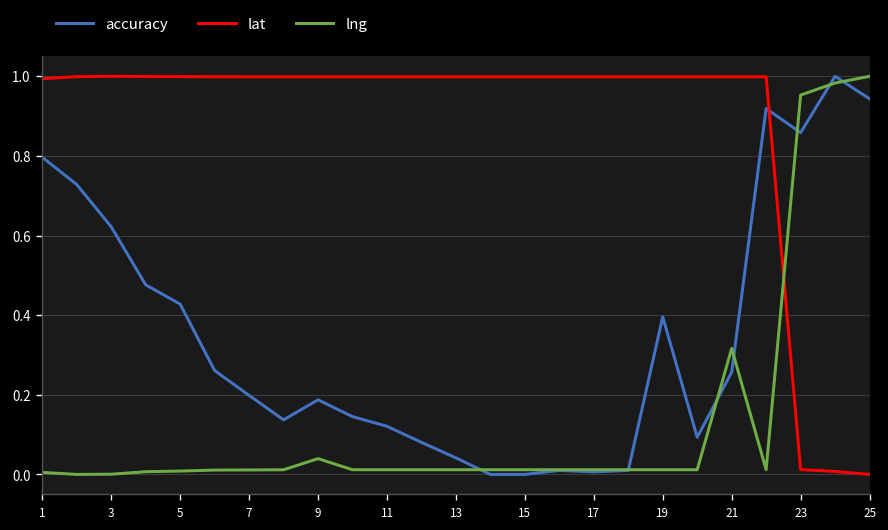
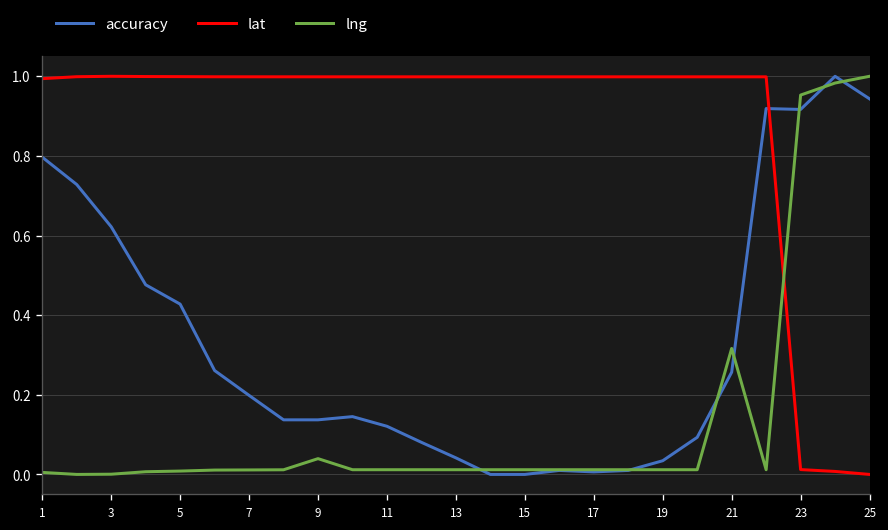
  {
    "accuracy": {
      "1": 0.80,
      "3": 0.62,
      "5": 0.43,
      "7": 0.20,
-     "9": 0.19,
+     "9": 0.14,
      "11": 0.12,
      "13": 0.04,
      "15": 0.00,
-     "19": 0.40,
+     "19": 0.03,
      "21": 0.26,
-     "23": 0.86,
+     "23": 0.92,
      "25": 0.94
    },
    "lat": {
      "1": 0.99,
      "3": 1.00,
      "5": 1.00,
      "7": 1.00,
      "9": 1.00,
      "11": 1.00,
      "13": 1.00,
      "15": 1.00,
      "17": 1.00,
      "19": 1.00,
      "21": 1.00,
      "23": 0.01,
      "25": 0.00
    },
    "lng": {
      "1": 0.01,
      "3": 0.00,
      "5": 0.01,
      "7": 0.01,
      "9": 0.04,
      "11": 0.01,
      "13": 0.01,
      "15": 0.01,
      "19": 0.01,
      "21": 0.32,
      "23": 0.95,
      "25": 1.00
    }
  }
